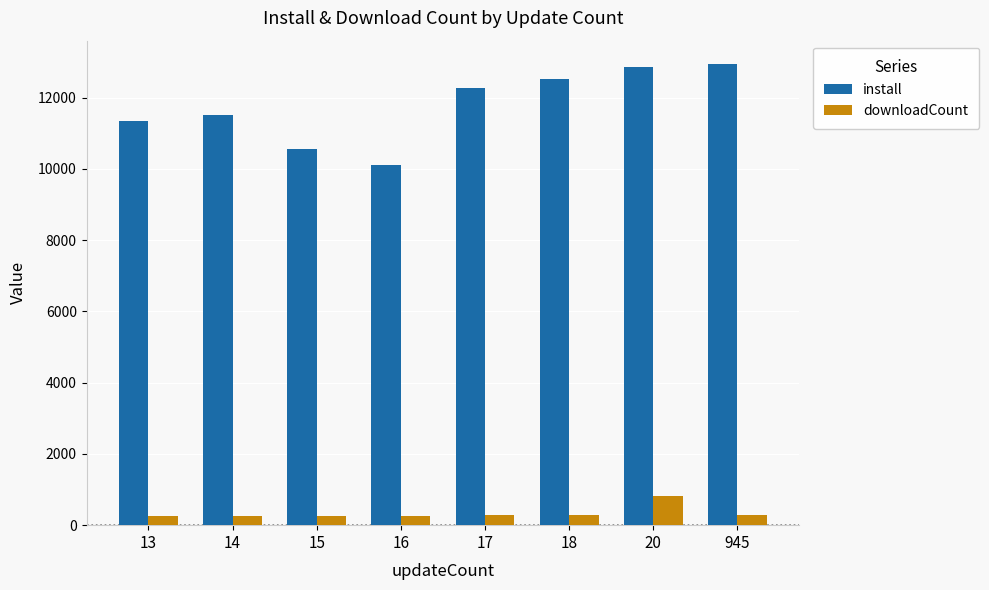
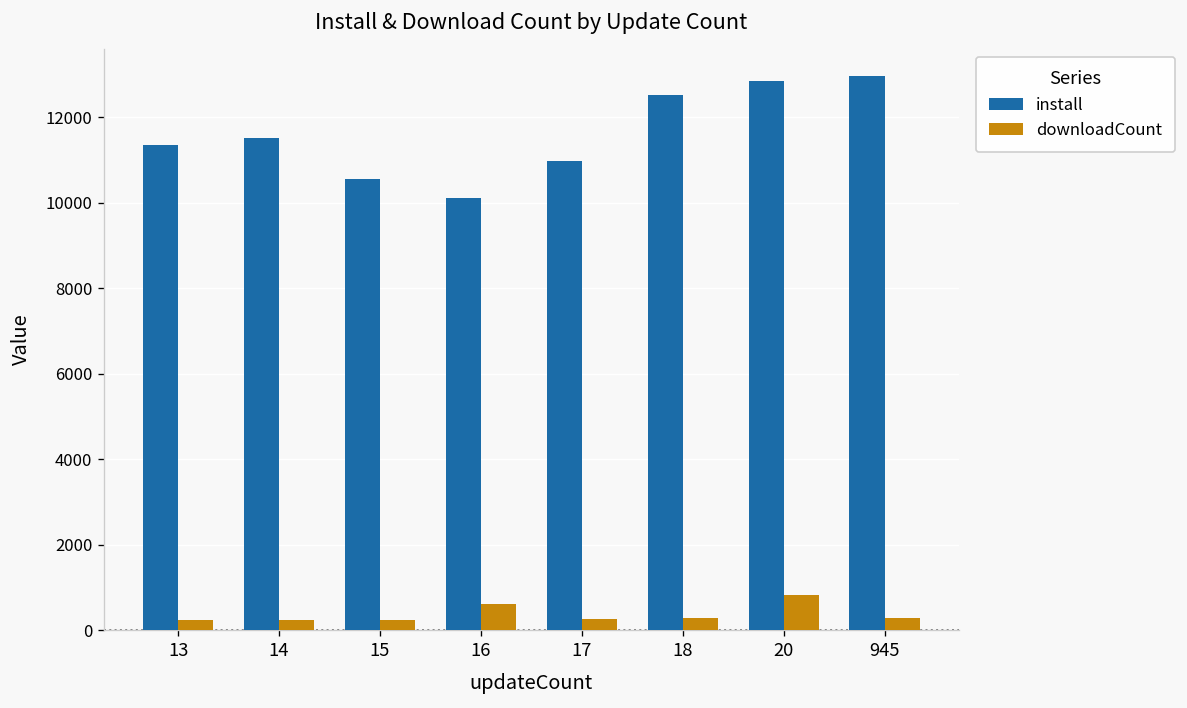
  {
    "install": {
      "13": 11300,
      "14": 11500,
      "15": 10500,
      "16": 10100,
-     "17": 12300,
+     "17": 11000,
      "18": 12500,
      "20": 12800,
      "945": 12900
    },
    "downloadCount": {
      "13": 200,
      "14": 200,
      "15": 200,
-     "16": 300,
+     "16": 600,
      "17": 300,
      "18": 300,
      "20": 800,
      "945": 300
    }
  }
